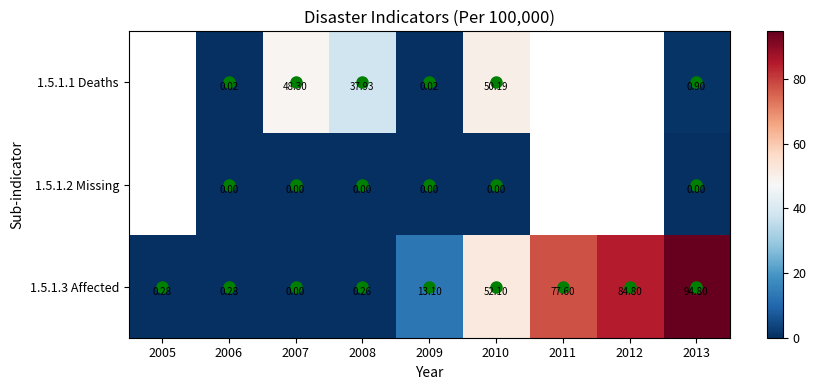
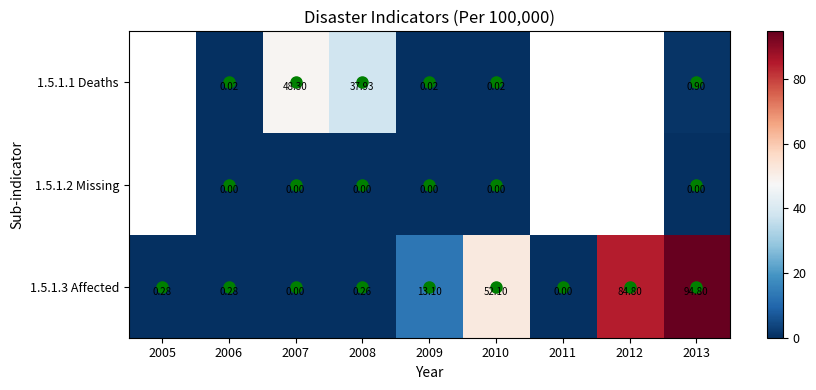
  {
    "1.5.1.1 Deaths": {
-     "2010": 50.19
+     "2010": 0.02
    },
    "1.5.1.3 Affected": {
-     "2011": 77.60
+     "2011": 0.00
    }
  }
